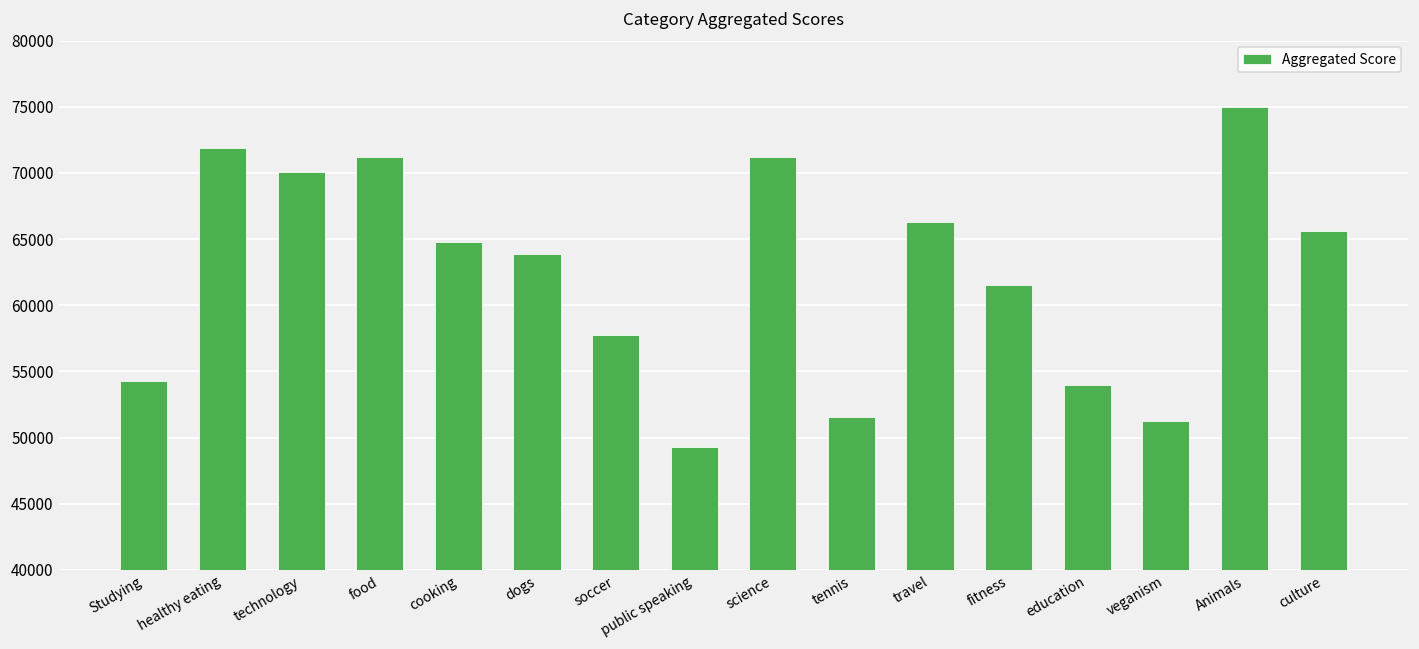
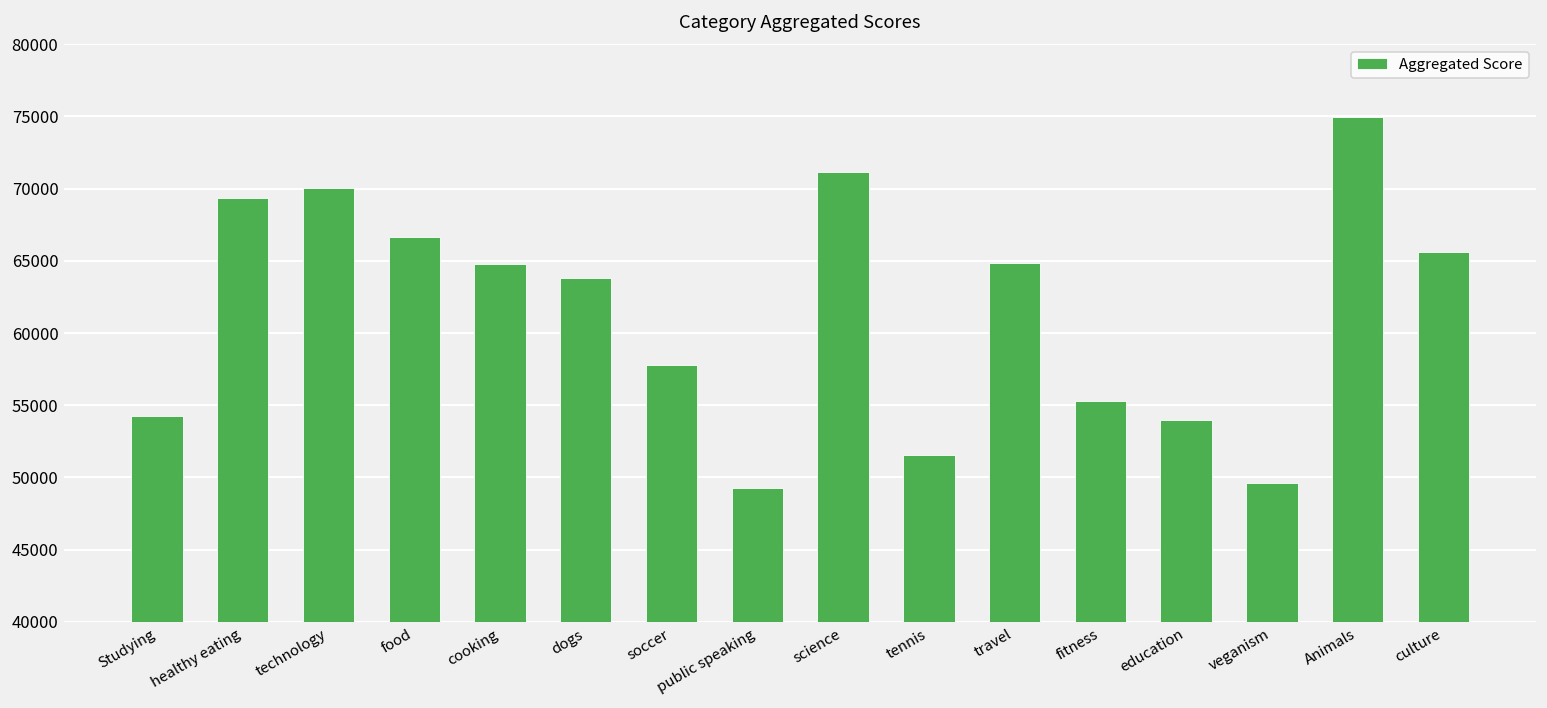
  {
    "Studying": 54300,
-   "healthy eating": 71900,
+   "healthy eating": 69300,
    "technology": 70000,
-   "food": 71200,
+   "food": 66700,
    "cooking": 64800,
    "dogs": 63800,
    "soccer": 57800,
    "public speaking": 49300,
    "science": 71200,
    "tennis": 51600,
-   "travel": 66300,
-   "fitness": 61500,
+   "travel": 64900,
+   "fitness": 55300,
    "education": 53900,
-   "veganism": 51200,
+   "veganism": 49600,
    "Animals": 75000,
    "culture": 65600
  }
